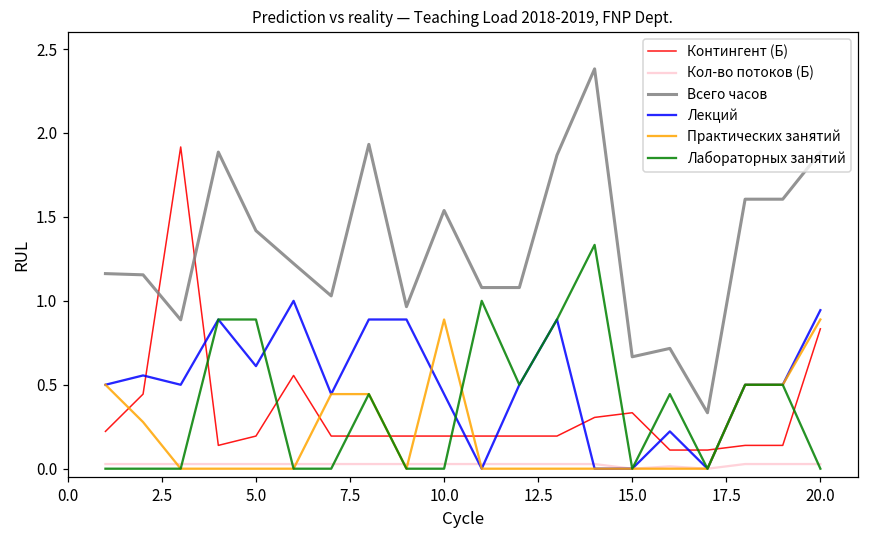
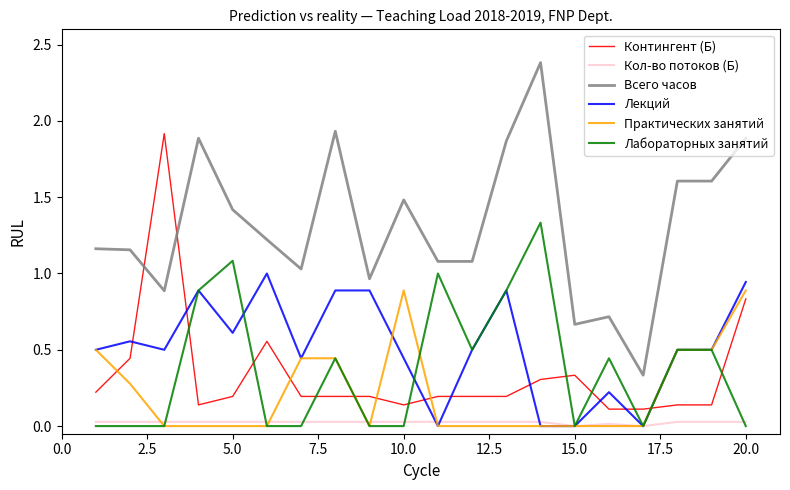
  {
    "Контингент (Б)": {
      "5.0": 0.19,
-     "10.0": 0.19,
+     "10.0": 0.14,
      "15.0": 0.33,
      "20.0": 0.83
    },
    "Кол-во потоков (Б)": {
      "5.0": 0.03,
      "10.0": 0.03,
      "20.0": 0.03
    },
    "Всего часов": {
      "5.0": 1.42,
-     "10.0": 1.54,
+     "10.0": 1.48,
      "15.0": 0.67
    },
    "Лекций": {
      "5.0": 0.61,
      "10.0": 0.44,
      "20.0": 0.94
    },
    "Практических занятий": {
      "5.0": 0.00,
      "10.0": 0.89,
      "20.0": 0.89
    },
    "Лабораторных занятий": {
-     "5.0": 0.89,
+     "5.0": 1.08,
      "10.0": 0.00,
      "20.0": 0.00
    }
  }
